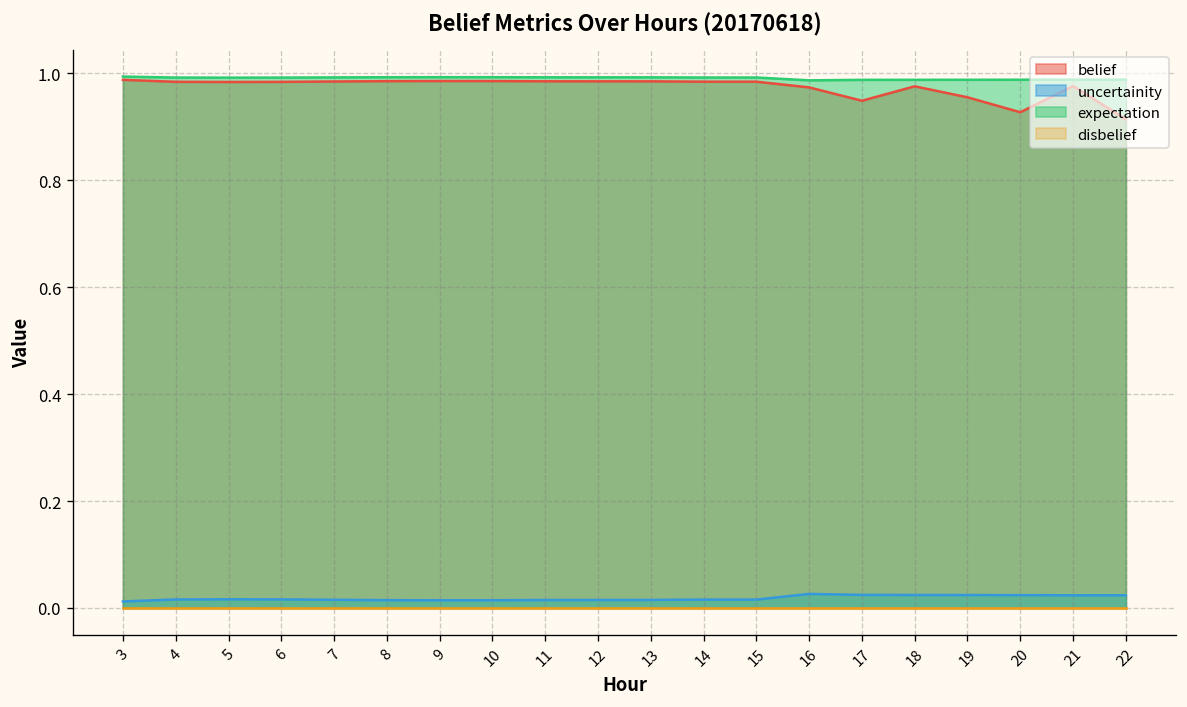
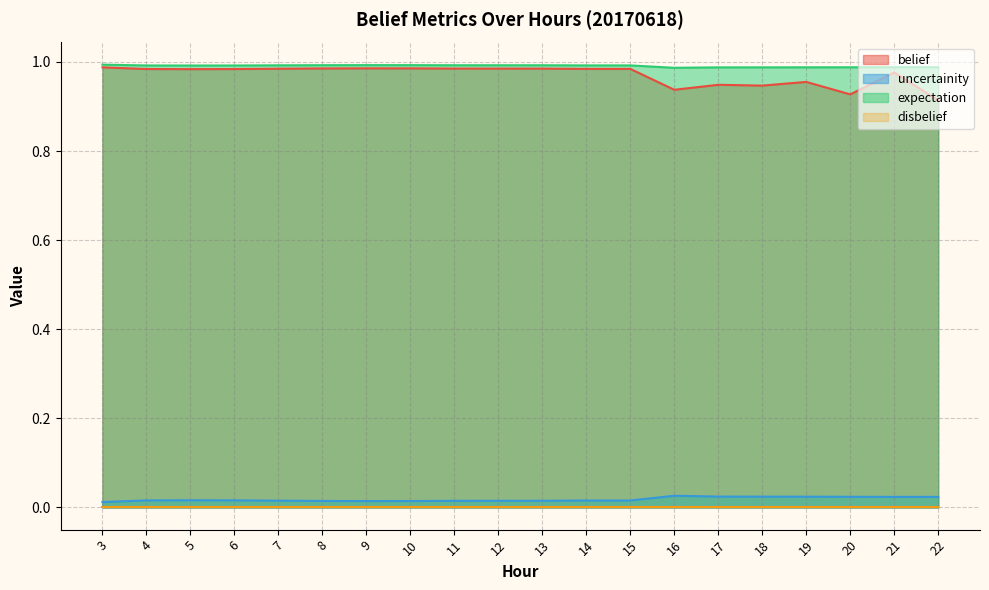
  {
    "belief": {
      "3": 0.99,
      "4": 0.98,
      "5": 0.98,
      "6": 0.98,
      "7": 0.98,
      "8": 0.99,
      "9": 0.99,
      "10": 0.99,
      "11": 0.99,
      "12": 0.98,
      "13": 0.98,
      "14": 0.98,
      "15": 0.98,
-     "16": 0.97,
+     "16": 0.94,
      "17": 0.95,
-     "18": 0.98,
+     "18": 0.95,
      "19": 0.96,
      "20": 0.93
    },
    "uncertainity": {
      "3": 0.01,
      "4": 0.02,
      "5": 0.02,
      "6": 0.02,
      "7": 0.02,
      "8": 0.01,
      "9": 0.01,
      "10": 0.01,
      "11": 0.01,
      "12": 0.02,
      "13": 0.02,
      "14": 0.02,
      "15": 0.02,
      "16": 0.03,
      "17": 0.02,
      "18": 0.02,
      "19": 0.02,
      "20": 0.02,
      "21": 0.02,
      "22": 0.02
    },
    "expectation": {
      "3": 0.99,
      "4": 0.99,
      "5": 0.99,
      "6": 0.99,
      "7": 0.99,
      "8": 0.99,
      "9": 0.99,
      "10": 0.99,
      "11": 0.99,
      "12": 0.99,
      "13": 0.99,
      "14": 0.99,
      "15": 0.99,
      "16": 0.99,
      "17": 0.99,
      "18": 0.99,
      "19": 0.99,
      "20": 0.99
    },
    "disbelief": {
      "3": 0.00,
      "4": 0.00,
      "5": 0.00,
      "6": 0.00,
      "7": 0.00,
      "8": 0.00,
      "9": 0.00,
      "10": 0.00,
      "11": 0.00,
      "12": 0.00,
      "13": 0.00,
      "14": 0.00,
      "15": 0.00,
      "16": 0.00,
      "17": 0.00,
      "18": 0.00,
      "19": 0.00,
      "20": 0.00,
      "21": 0.00,
      "22": 0.00
    }
  }
